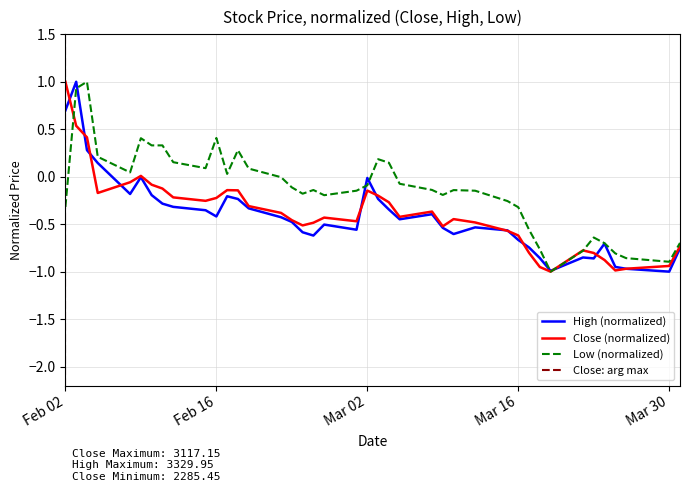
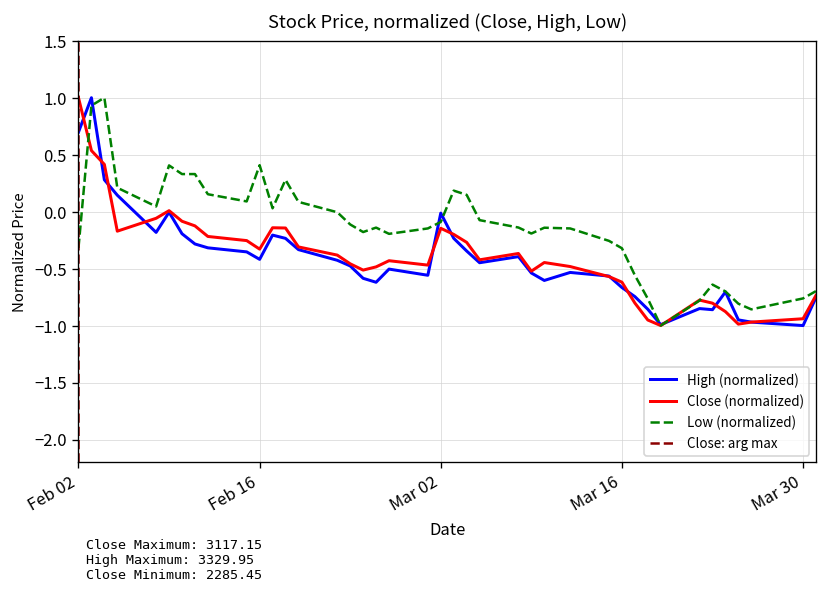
  {
    "High (normalized)": {
      "Feb 02": 0.7,
      "Feb 16": -0.4,
      "Mar 02": 0.0,
      "Mar 16": -0.7,
      "Mar 30": -1.0
    },
    "Close (normalized)": {
      "Feb 02": 1.0,
-     "Feb 16": -0.2,
+     "Feb 16": -0.3,
      "Mar 02": -0.1,
      "Mar 16": -0.6,
      "Mar 30": -0.9
    },
    "Low (normalized)": {
      "Feb 02": -0.3,
      "Feb 16": 0.4,
      "Mar 02": -0.1,
      "Mar 16": -0.3,
-     "Mar 30": -0.9
+     "Mar 30": -0.8
    }
  }
